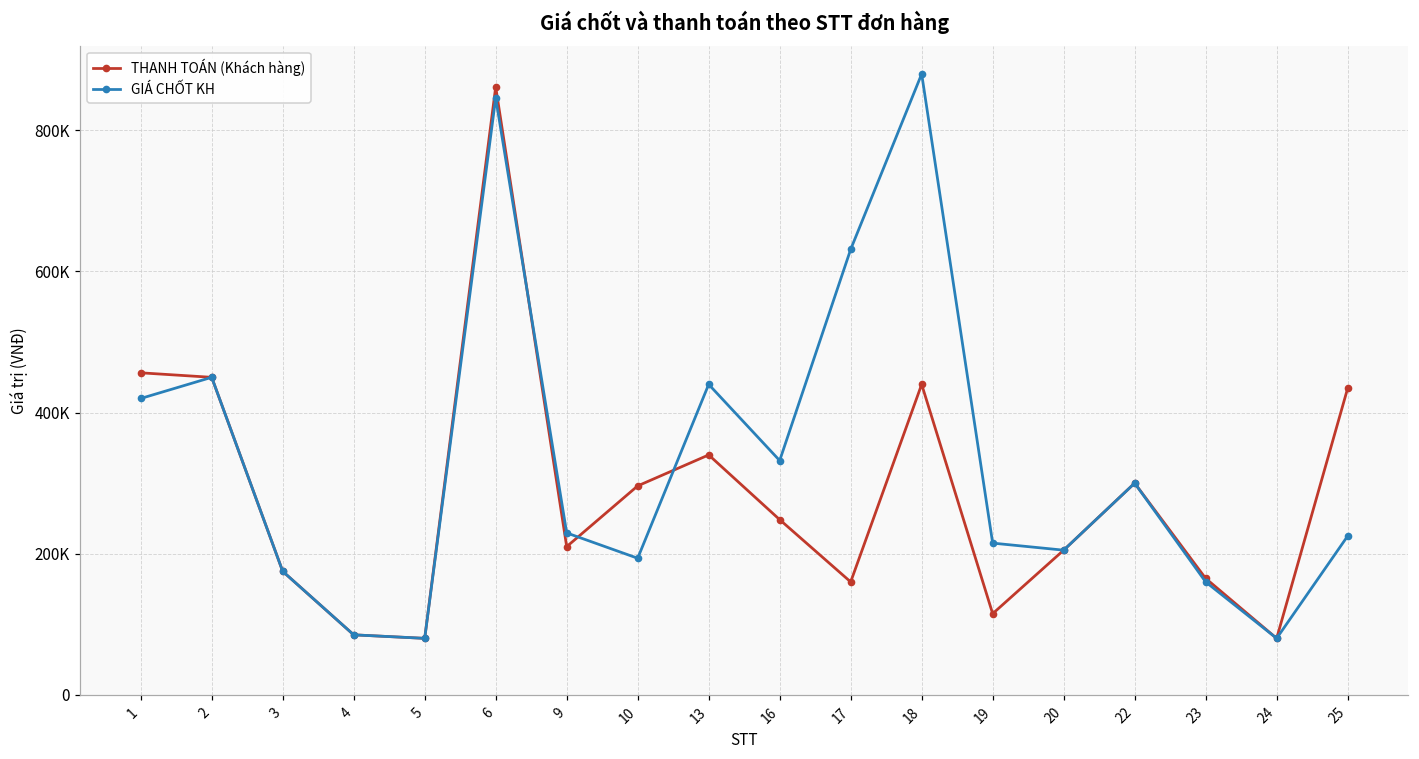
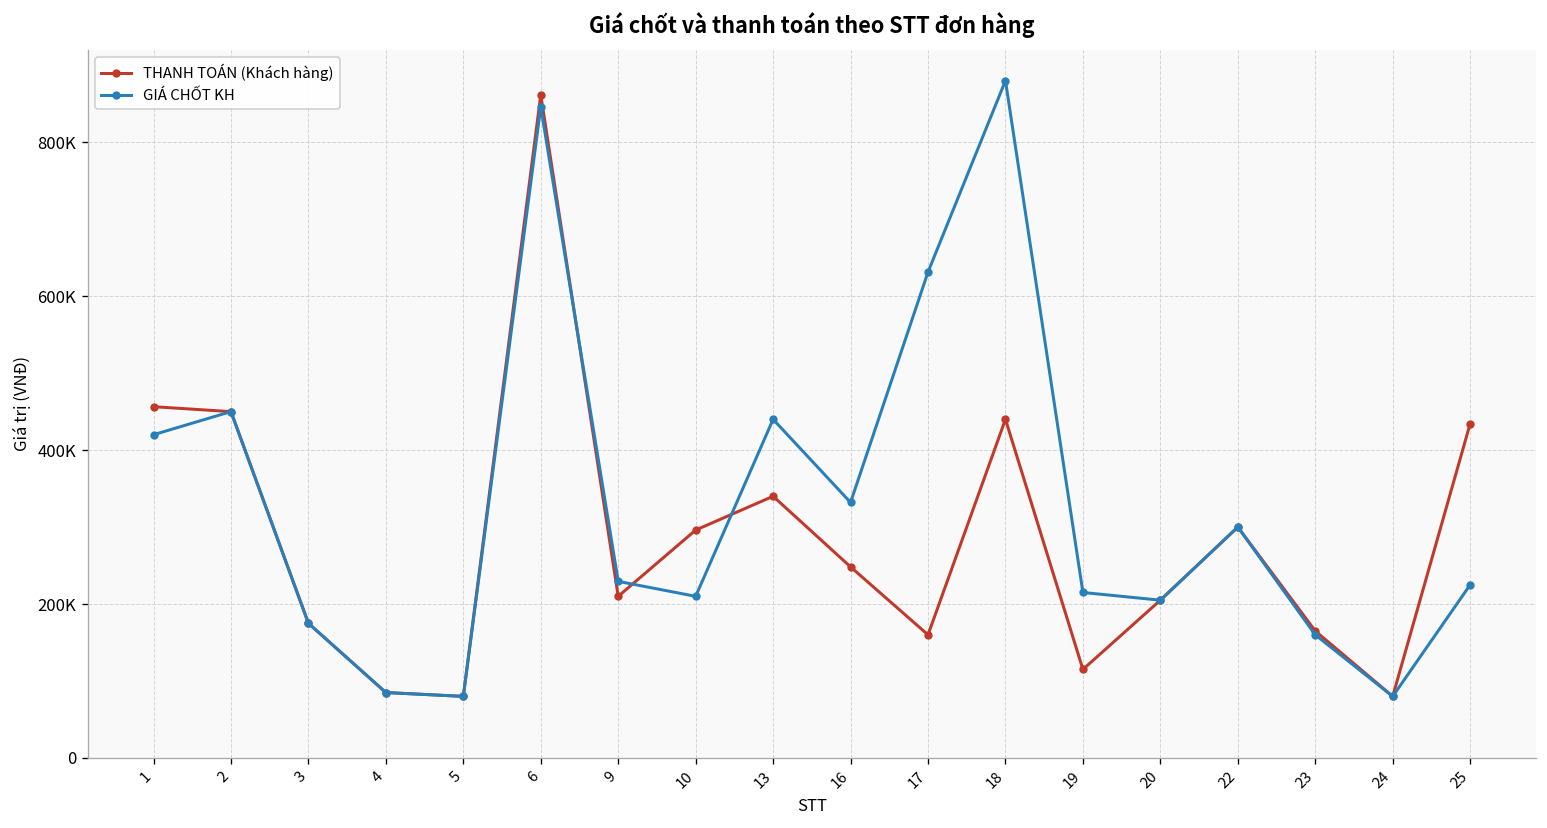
  {
    "THANH TOÁN (Khách hàng)": {
      "1": 460000,
      "6": 860000,
      "9": 210000,
      "10": 300000,
      "13": 340000,
      "16": 250000,
      "17": 160000,
      "18": 440000,
      "19": 120000,
      "23": 170000,
      "25": 430000
    },
    "GIÁ CHỐT KH": {
      "1": 420000,
      "6": 850000,
      "9": 230000,
-     "10": 190000,
+     "10": 210000,
      "13": 440000,
      "16": 330000,
      "17": 630000,
      "18": 880000,
      "19": 220000,
      "23": 160000,
      "25": 230000
    }
  }
